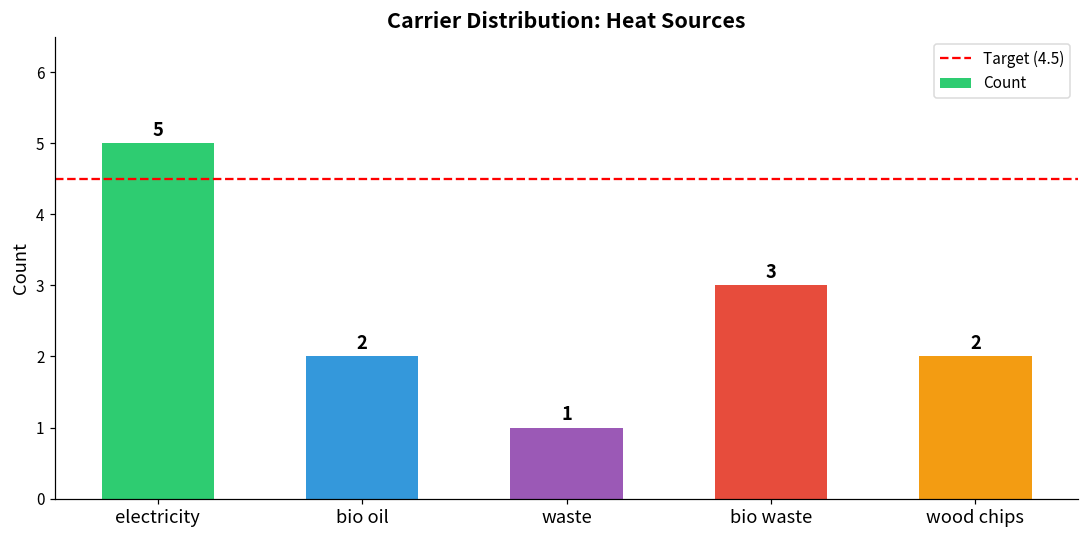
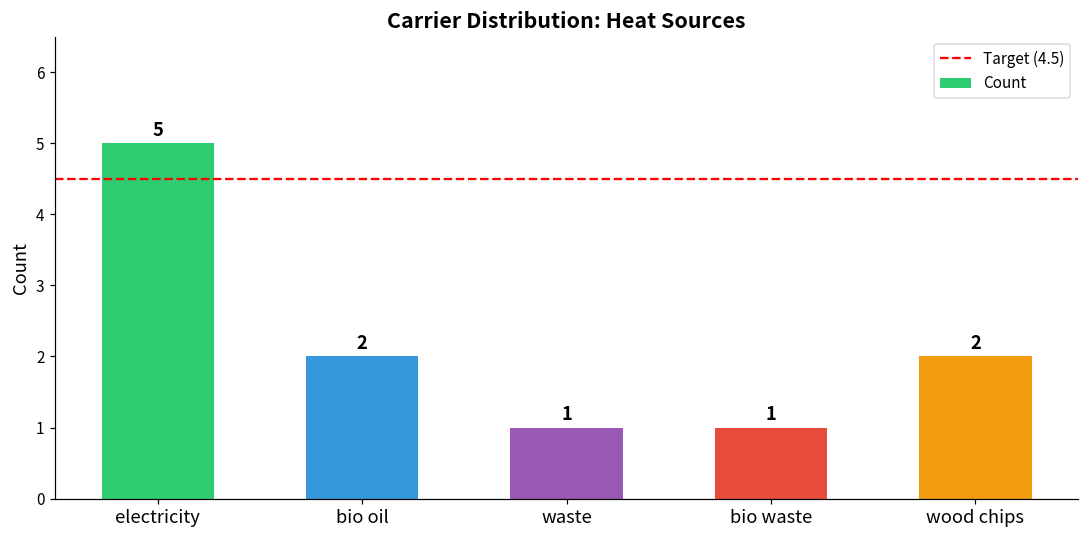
  {
    "electricity": 5,
    "bio oil": 2,
    "waste": 1,
-   "bio waste": 3,
+   "bio waste": 1,
    "wood chips": 2
  }
